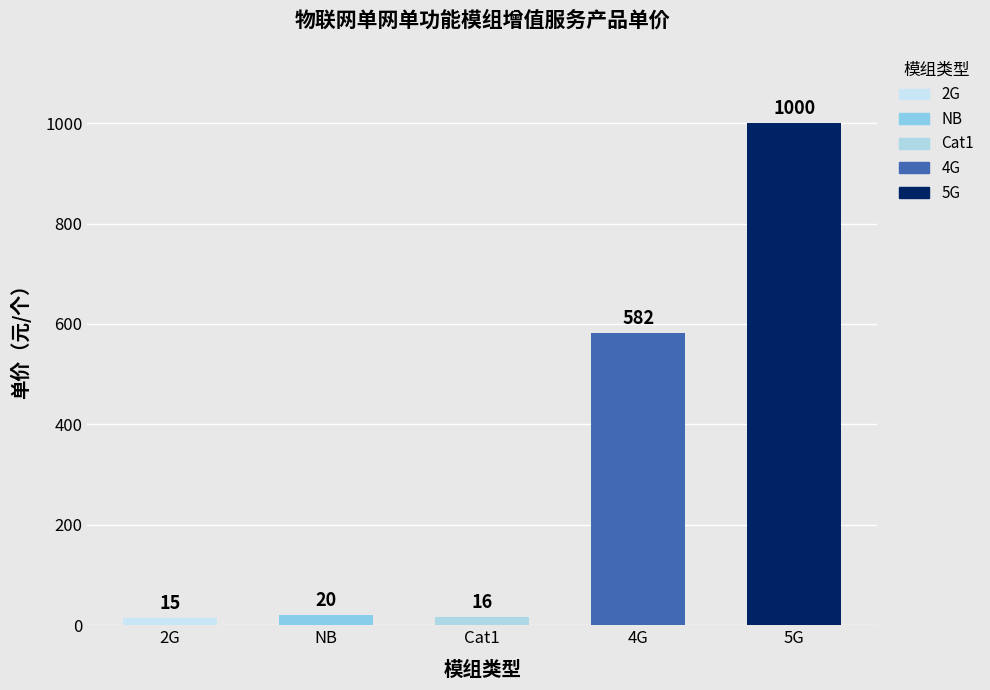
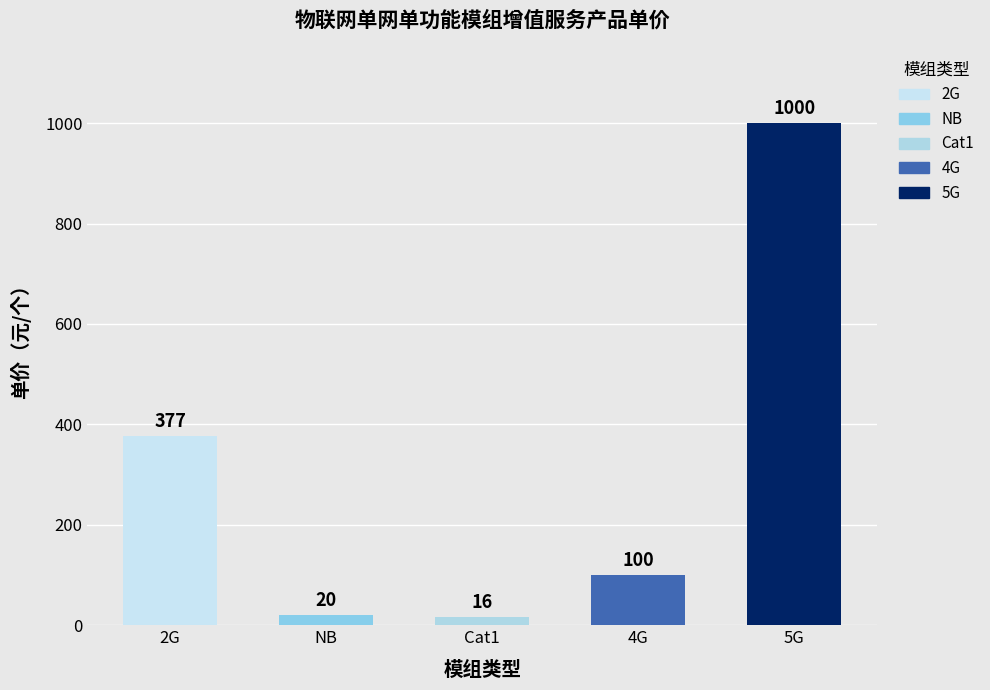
  {
-   "2G": 15,
+   "2G": 377,
    "NB": 20,
    "Cat1": 16,
-   "4G": 582,
+   "4G": 100,
    "5G": 1000
  }
